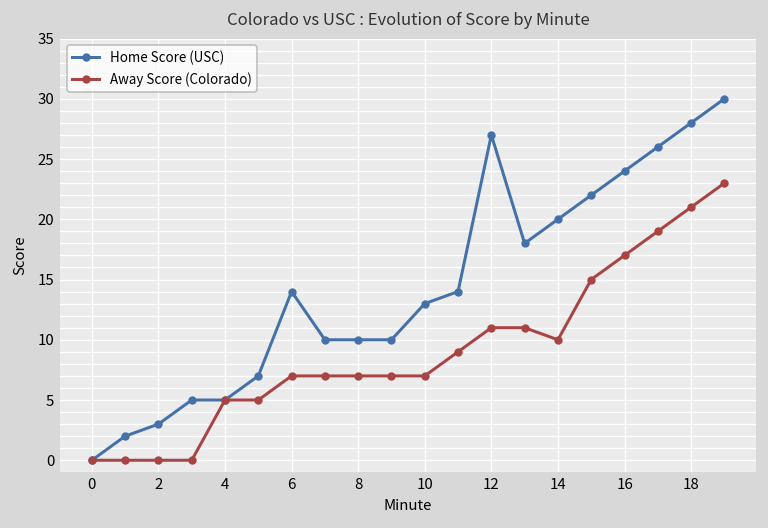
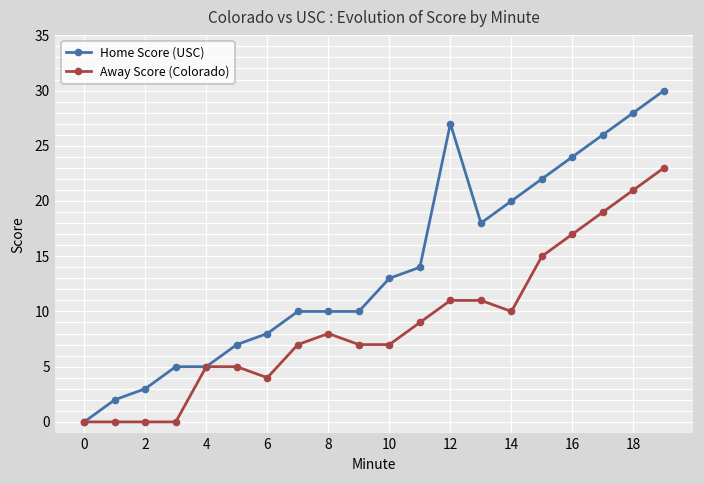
  {
    "Home Score (USC)": {
      "2": 3,
-     "6": 14,
+     "6": 8,
      "8": 10,
      "10": 13,
      "12": 27,
      "14": 20,
      "16": 24,
      "18": 28
    },
    "Away Score (Colorado)": {
      "2": 0,
-     "6": 7,
-     "8": 7,
+     "6": 4,
+     "8": 8,
      "10": 7,
      "12": 11,
      "14": 10,
      "16": 17,
      "18": 21
    }
  }
